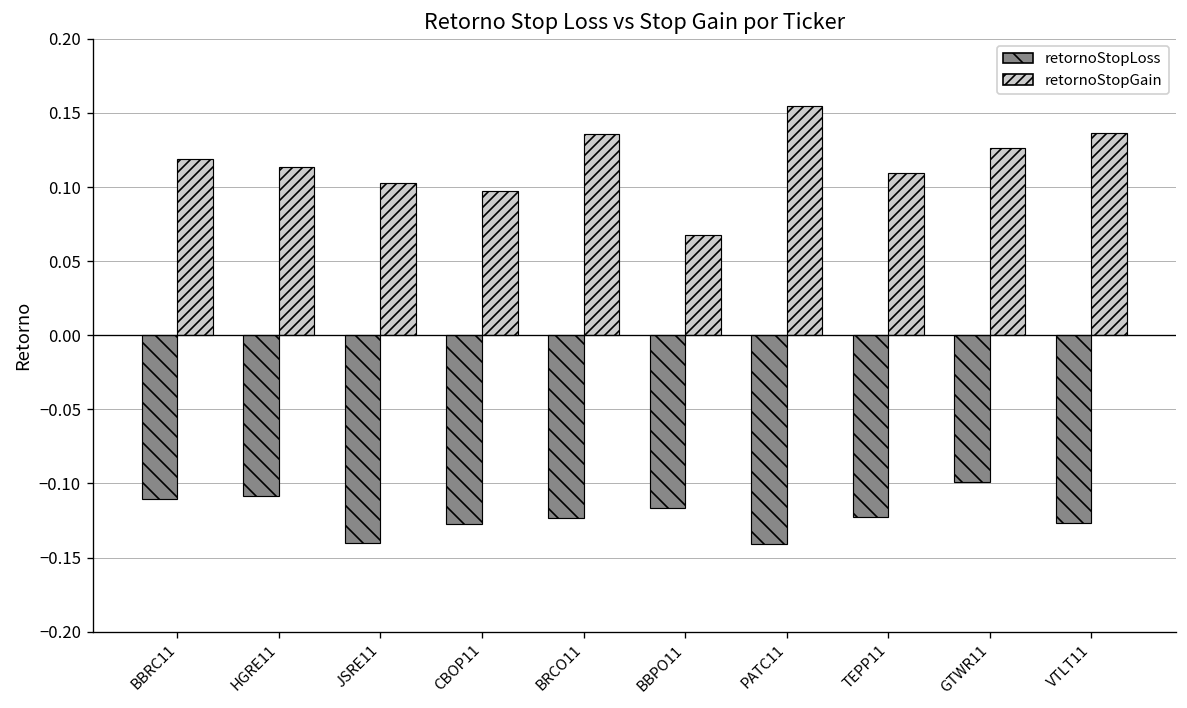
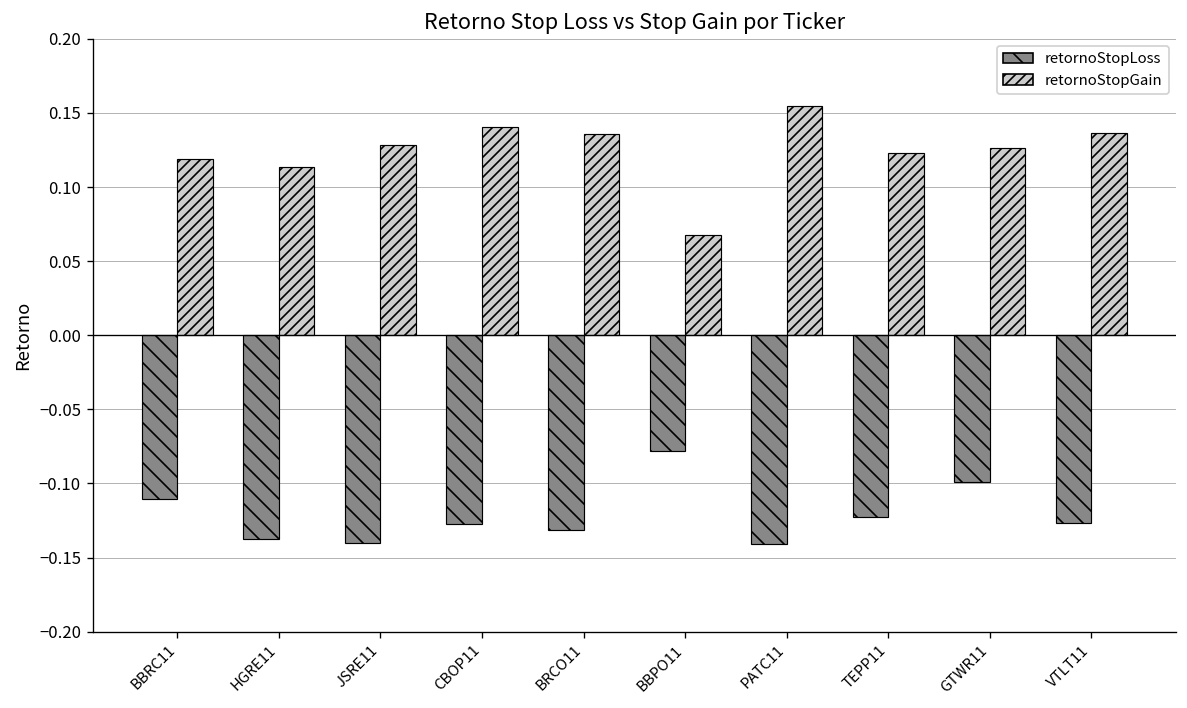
  {
    "retornoStopLoss": {
      "BBRC11": -0.110,
-     "HGRE11": -0.108,
+     "HGRE11": -0.137,
      "JSRE11": -0.140,
      "CBOP11": -0.128,
-     "BRCO11": -0.124,
-     "BBPO11": -0.117,
+     "BRCO11": -0.132,
+     "BBPO11": -0.078,
      "PATC11": -0.141,
      "TEPP11": -0.122,
      "GTWR11": -0.099,
      "VTLT11": -0.127
    },
    "retornoStopGain": {
      "BBRC11": 0.119,
      "HGRE11": 0.113,
-     "JSRE11": 0.103,
-     "CBOP11": 0.097,
+     "JSRE11": 0.128,
+     "CBOP11": 0.140,
      "BRCO11": 0.136,
      "BBPO11": 0.068,
      "PATC11": 0.154,
-     "TEPP11": 0.110,
+     "TEPP11": 0.123,
      "GTWR11": 0.126,
      "VTLT11": 0.136
    }
  }
